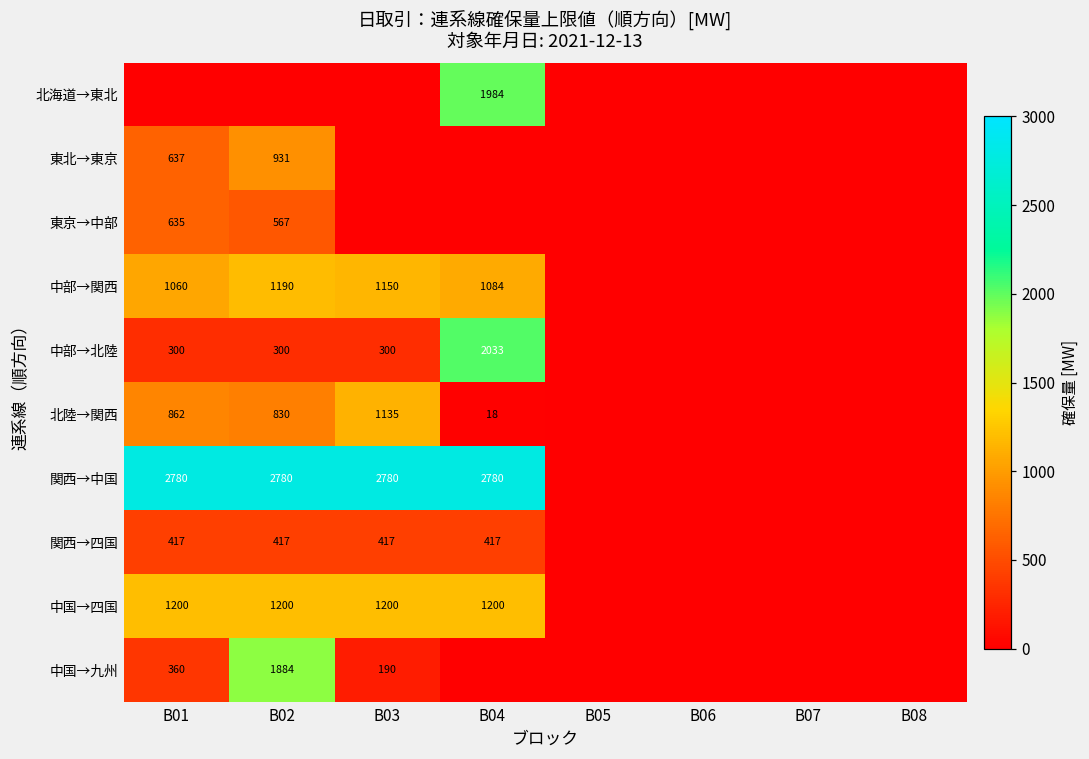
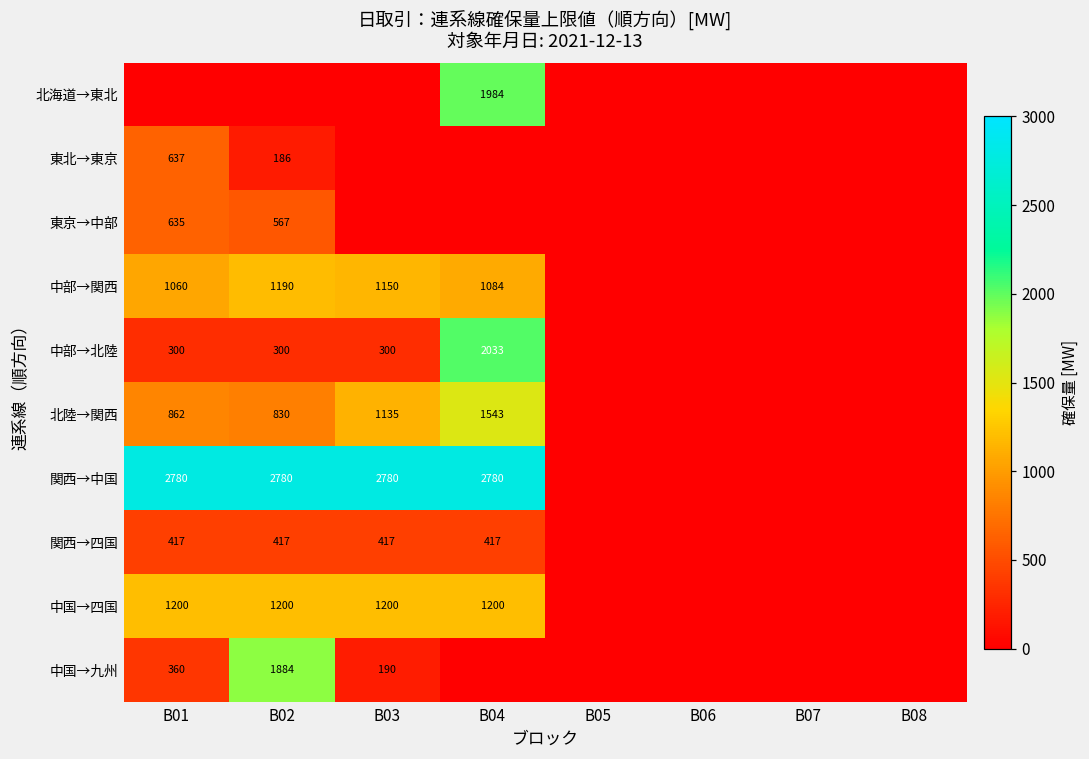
  {
    "北海道→東北": {
      "B04": 1984
    },
    "東北→東京": {
      "B01": 637,
-     "B02": 931
+     "B02": 186
    },
    "東京→中部": {
      "B01": 635,
      "B02": 567
    },
    "中部→関西": {
      "B01": 1060,
      "B02": 1190,
      "B03": 1150,
      "B04": 1084
    },
    "中部→北陸": {
      "B01": 300,
      "B02": 300,
      "B03": 300,
      "B04": 2033
    },
    "北陸→関西": {
      "B01": 862,
      "B02": 830,
      "B03": 1135,
-     "B04": 18
+     "B04": 1543
    },
    "関西→中国": {
      "B01": 2780,
      "B02": 2780,
      "B03": 2780,
      "B04": 2780
    },
    "関西→四国": {
      "B01": 417,
      "B02": 417,
      "B03": 417,
      "B04": 417
    },
    "中国→四国": {
      "B01": 1200,
      "B02": 1200,
      "B03": 1200,
      "B04": 1200
    },
    "中国→九州": {
      "B01": 360,
      "B02": 1884,
      "B03": 190
    }
  }
